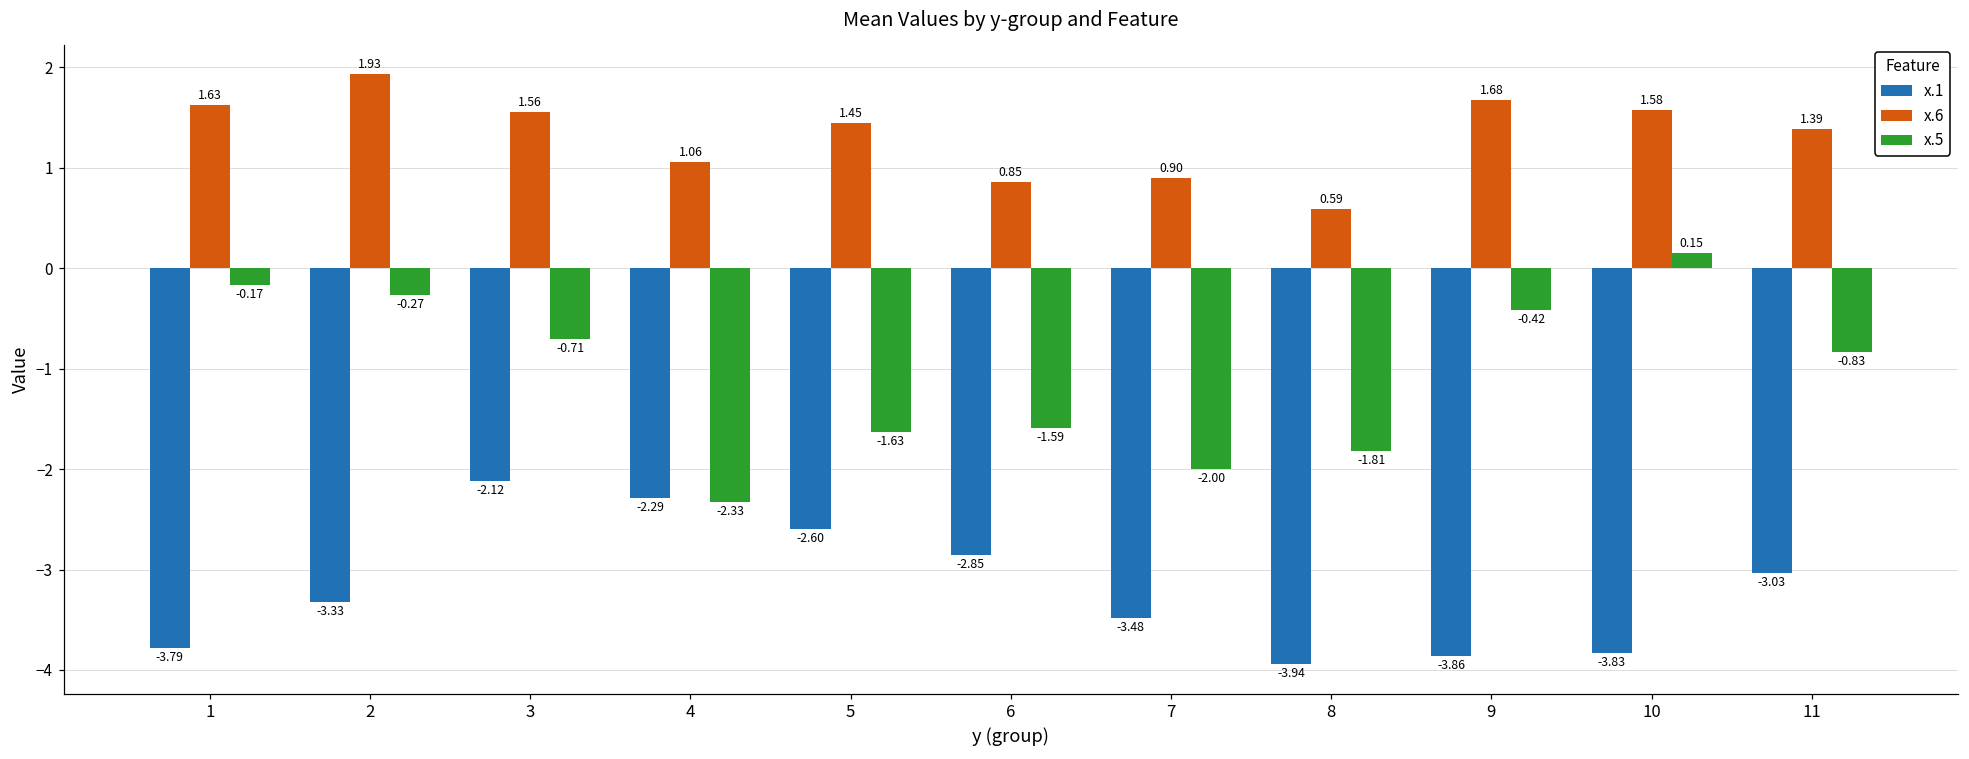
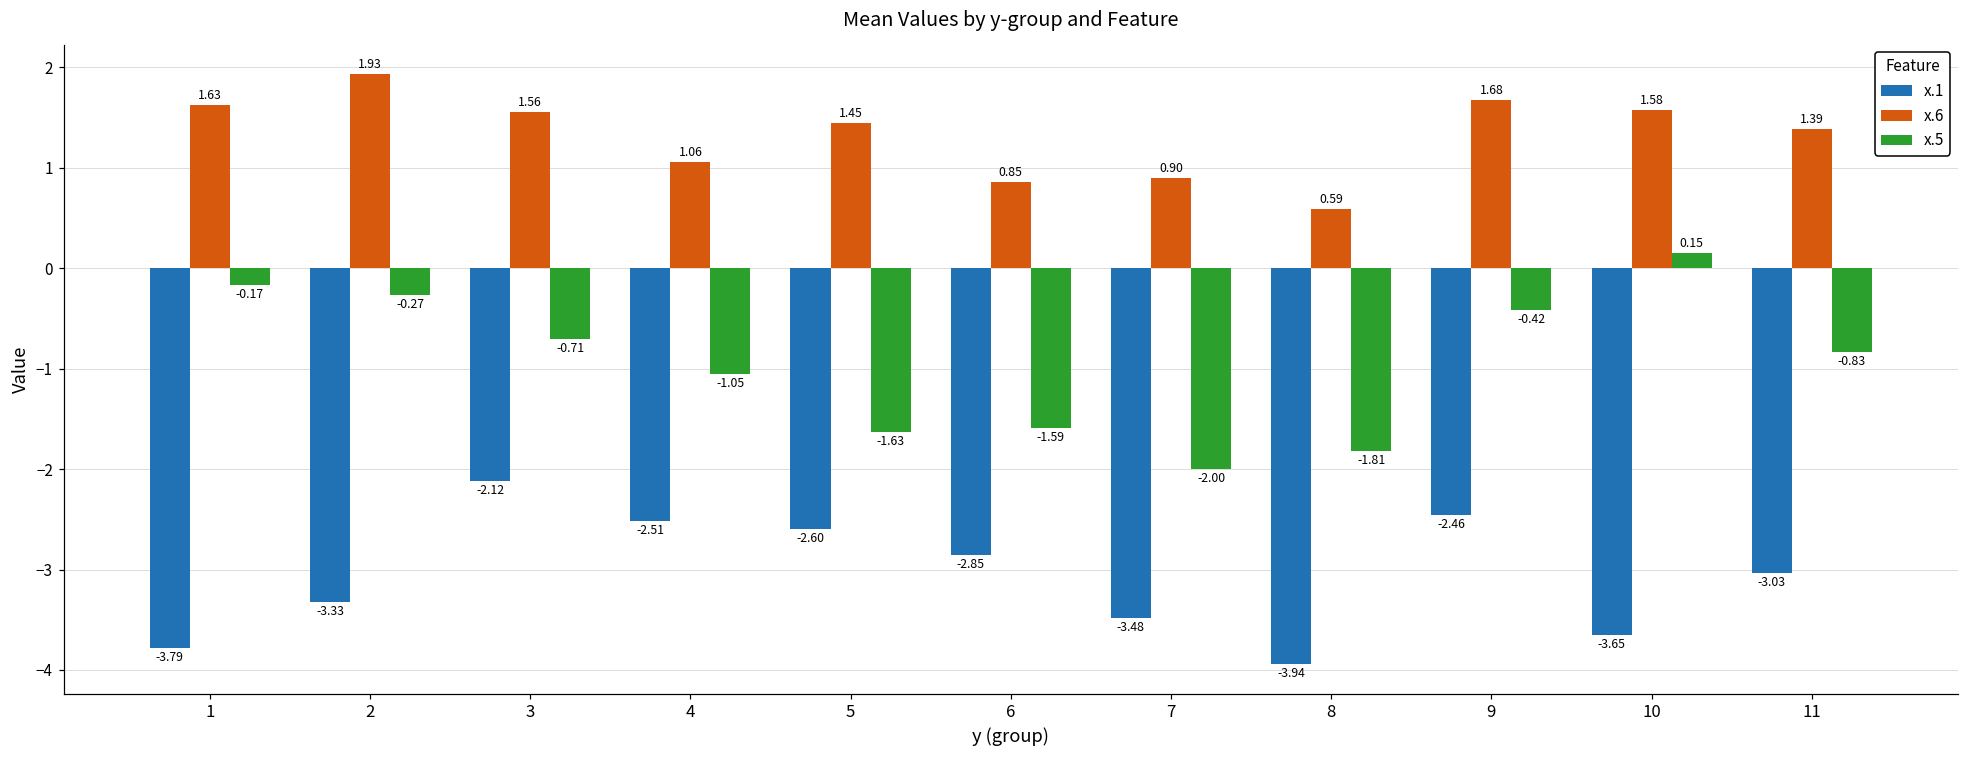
  {
    "x.1": {
      "1": -3.79,
      "2": -3.33,
      "3": -2.12,
-     "4": -2.29,
+     "4": -2.51,
      "5": -2.60,
      "6": -2.85,
      "7": -3.48,
      "8": -3.94,
-     "9": -3.86,
-     "10": -3.83,
+     "9": -2.46,
+     "10": -3.65,
      "11": -3.03
    },
    "x.6": {
      "1": 1.63,
      "2": 1.93,
      "3": 1.56,
      "4": 1.06,
      "5": 1.45,
      "6": 0.85,
      "7": 0.90,
      "8": 0.59,
      "9": 1.68,
      "10": 1.58,
      "11": 1.39
    },
    "x.5": {
      "1": -0.17,
      "2": -0.27,
      "3": -0.71,
-     "4": -2.33,
+     "4": -1.05,
      "5": -1.63,
      "6": -1.59,
      "7": -2.00,
      "8": -1.81,
      "9": -0.42,
      "10": 0.15,
      "11": -0.83
    }
  }
